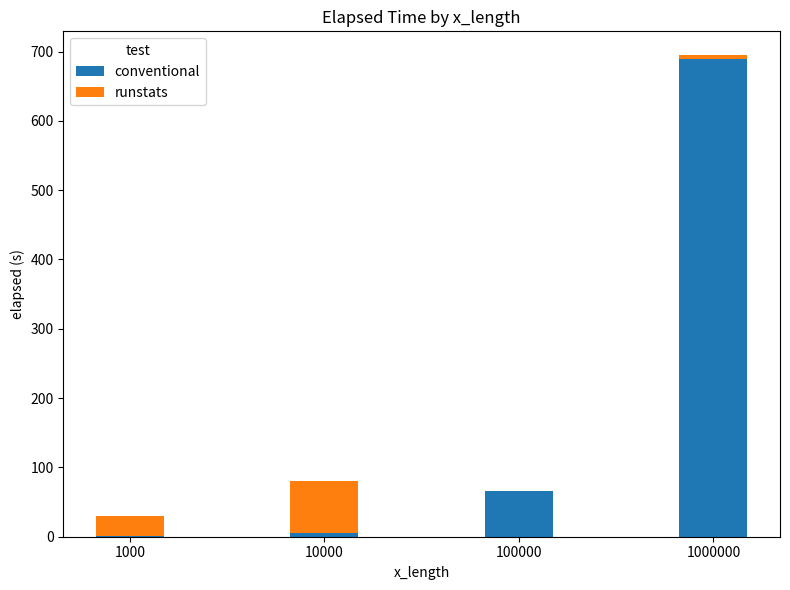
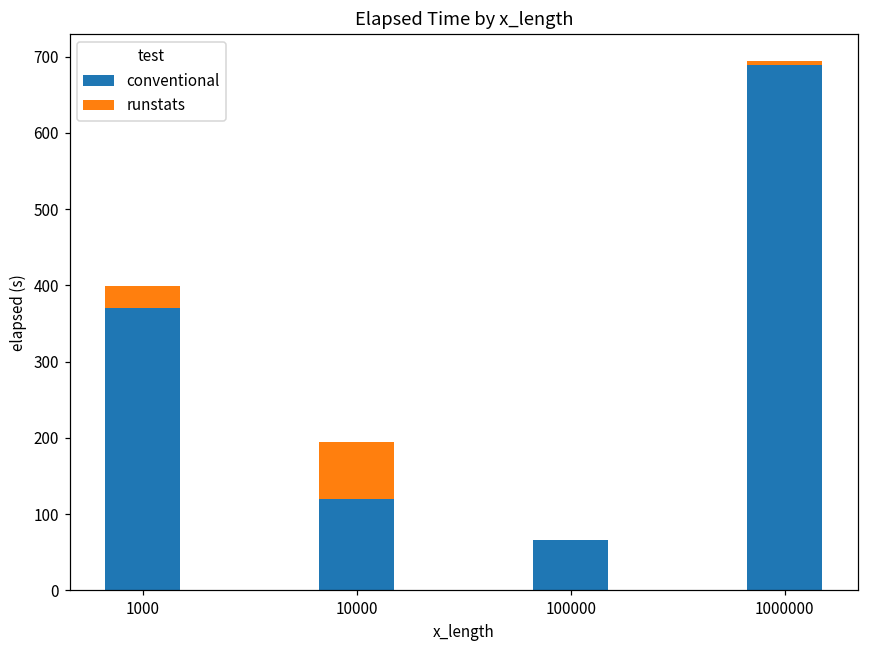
  {
    "conventional": {
-     "1000": 0,
-     "10000": 10,
+     "1000": 370,
+     "10000": 120,
      "100000": 70,
      "1000000": 690
    },
    "runstats": {
      "1000": 30,
      "10000": 70,
      "1000000": 10
    }
  }
